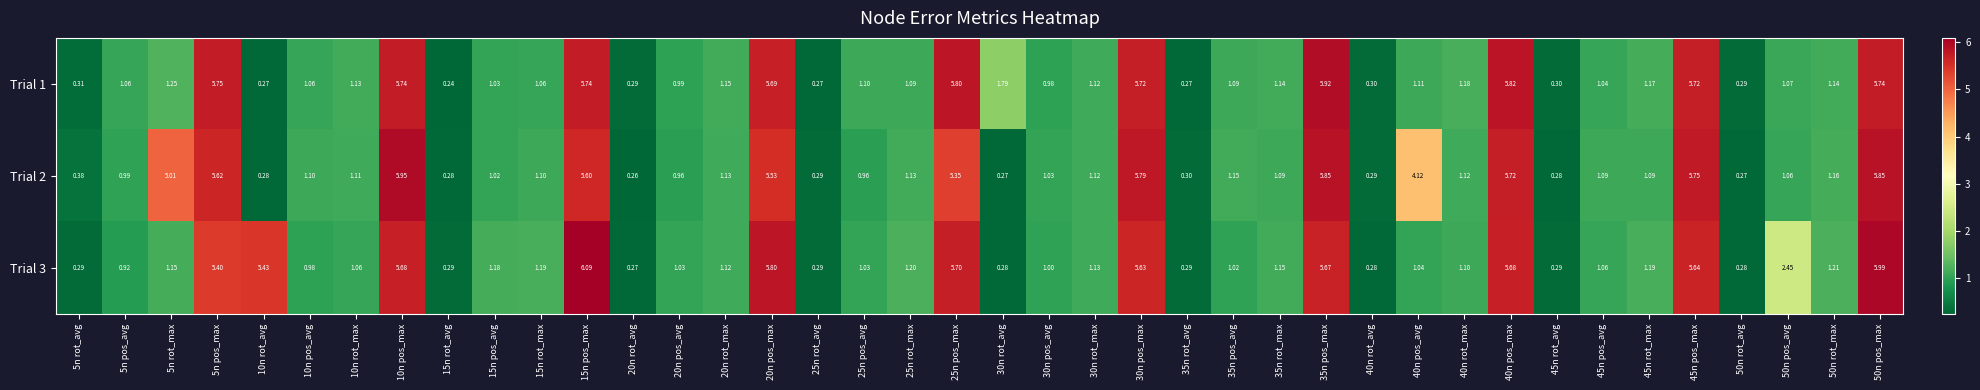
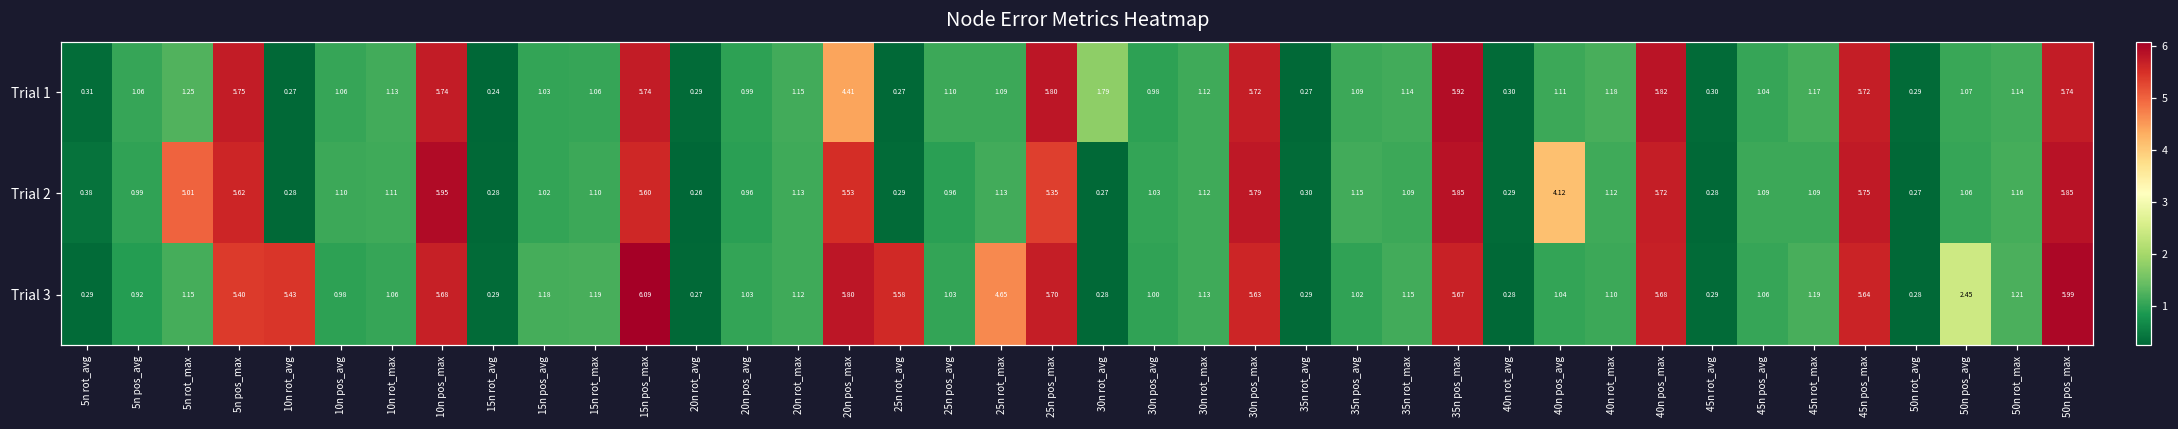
  {
    "Trial 1": {
      "5n rot_avg": 0.31,
      "5n pos_avg": 1.06,
      "5n rot_max": 1.25,
      "5n pos_max": 5.75,
      "10n rot_avg": 0.27,
      "10n pos_avg": 1.06,
      "10n rot_max": 1.13,
      "10n pos_max": 5.74,
      "15n rot_avg": 0.24,
      "15n pos_avg": 1.03,
      "15n rot_max": 1.06,
      "15n pos_max": 5.74,
      "20n rot_avg": 0.29,
      "20n pos_avg": 0.99,
      "20n rot_max": 1.15,
-     "20n pos_max": 5.69,
+     "20n pos_max": 4.41,
      "25n rot_avg": 0.27,
      "25n pos_avg": 1.10,
      "25n rot_max": 1.09,
      "25n pos_max": 5.80,
      "30n rot_avg": 1.79,
      "30n pos_avg": 0.98,
      "30n rot_max": 1.12,
      "30n pos_max": 5.72,
      "35n rot_avg": 0.27,
      "35n pos_avg": 1.09,
      "35n rot_max": 1.14,
      "35n pos_max": 5.92,
      "40n rot_avg": 0.30,
      "40n pos_avg": 1.11,
      "40n rot_max": 1.18,
      "40n pos_max": 5.82,
      "45n rot_avg": 0.30,
      "45n pos_avg": 1.04,
      "45n rot_max": 1.17,
      "45n pos_max": 5.72,
      "50n rot_avg": 0.29,
      "50n pos_avg": 1.07,
      "50n rot_max": 1.14,
      "50n pos_max": 5.74
    },
    "Trial 2": {
      "5n rot_avg": 0.38,
      "5n pos_avg": 0.99,
      "5n rot_max": 5.01,
      "5n pos_max": 5.62,
      "10n rot_avg": 0.28,
      "10n pos_avg": 1.10,
      "10n rot_max": 1.11,
      "10n pos_max": 5.95,
      "15n rot_avg": 0.28,
      "15n pos_avg": 1.02,
      "15n rot_max": 1.10,
      "15n pos_max": 5.60,
      "20n rot_avg": 0.26,
      "20n pos_avg": 0.96,
      "20n rot_max": 1.13,
      "20n pos_max": 5.53,
      "25n rot_avg": 0.29,
      "25n pos_avg": 0.96,
      "25n rot_max": 1.13,
      "25n pos_max": 5.35,
      "30n rot_avg": 0.27,
      "30n pos_avg": 1.03,
      "30n rot_max": 1.12,
      "30n pos_max": 5.79,
      "35n rot_avg": 0.30,
      "35n pos_avg": 1.15,
      "35n rot_max": 1.09,
      "35n pos_max": 5.85,
      "40n rot_avg": 0.29,
      "40n pos_avg": 4.12,
      "40n rot_max": 1.12,
      "40n pos_max": 5.72,
      "45n rot_avg": 0.28,
      "45n pos_avg": 1.09,
      "45n rot_max": 1.09,
      "45n pos_max": 5.75,
      "50n rot_avg": 0.27,
      "50n pos_avg": 1.06,
      "50n rot_max": 1.16,
      "50n pos_max": 5.85
    },
    "Trial 3": {
      "5n rot_avg": 0.29,
      "5n pos_avg": 0.92,
      "5n rot_max": 1.15,
      "5n pos_max": 5.40,
      "10n rot_avg": 5.43,
      "10n pos_avg": 0.98,
      "10n rot_max": 1.06,
      "10n pos_max": 5.68,
      "15n rot_avg": 0.29,
      "15n pos_avg": 1.18,
      "15n rot_max": 1.19,
      "15n pos_max": 6.09,
      "20n rot_avg": 0.27,
      "20n pos_avg": 1.03,
      "20n rot_max": 1.12,
      "20n pos_max": 5.80,
-     "25n rot_avg": 0.29,
+     "25n rot_avg": 5.58,
      "25n pos_avg": 1.03,
-     "25n rot_max": 1.20,
+     "25n rot_max": 4.65,
      "25n pos_max": 5.70,
      "30n rot_avg": 0.28,
      "30n pos_avg": 1.00,
      "30n rot_max": 1.13,
      "30n pos_max": 5.63,
      "35n rot_avg": 0.29,
      "35n pos_avg": 1.02,
      "35n rot_max": 1.15,
      "35n pos_max": 5.67,
      "40n rot_avg": 0.28,
      "40n pos_avg": 1.04,
      "40n rot_max": 1.10,
      "40n pos_max": 5.68,
      "45n rot_avg": 0.29,
      "45n pos_avg": 1.06,
      "45n rot_max": 1.19,
      "45n pos_max": 5.64,
      "50n rot_avg": 0.28,
      "50n pos_avg": 2.45,
      "50n rot_max": 1.21,
      "50n pos_max": 5.99
    }
  }
